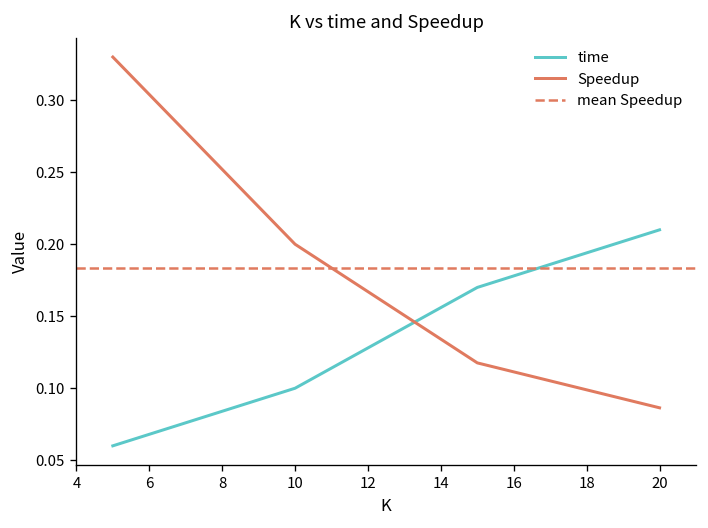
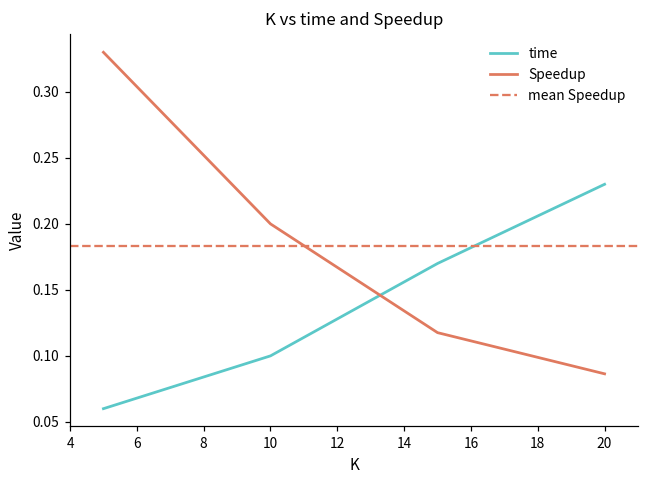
  {
    "time": {
      "10": 0.10,
-     "20": 0.21
+     "20": 0.23
    },
    "Speedup": {
      "10": 0.20,
      "20": 0.086
    }
  }
